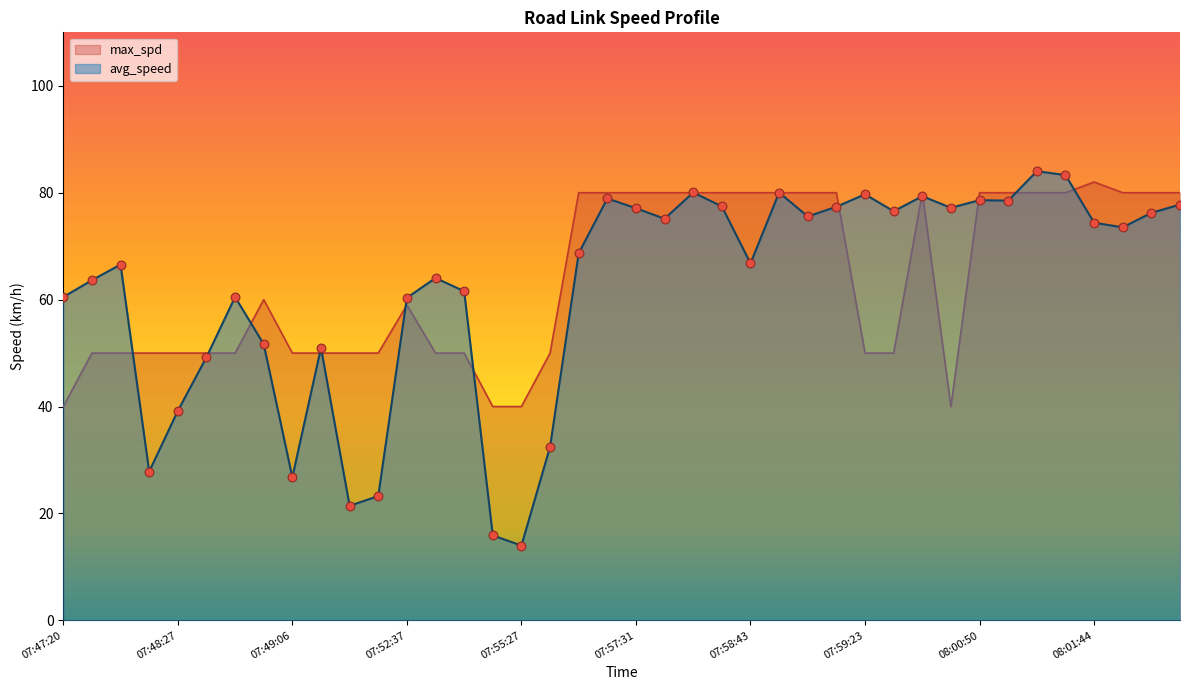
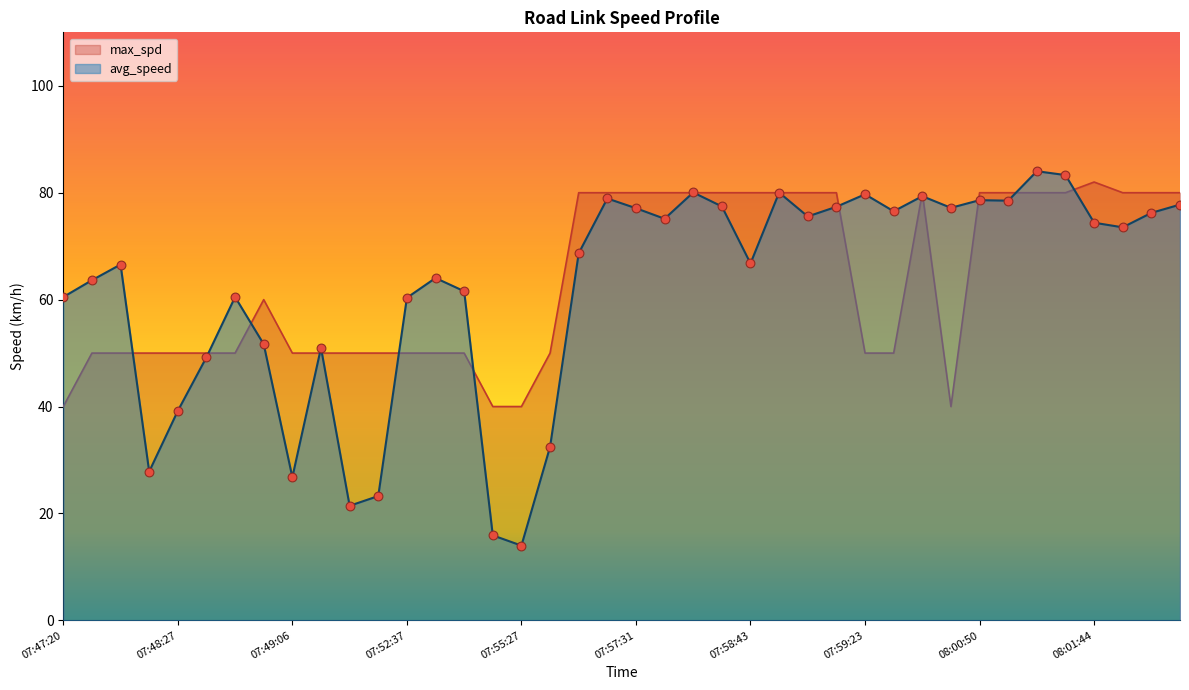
  {
    "max_spd": {
      "07:47:20": 40,
      "07:48:27": 50,
      "07:49:06": 50,
-     "07:52:37": 59,
+     "07:52:37": 50,
      "07:55:27": 40,
      "07:57:31": 80,
      "07:58:43": 80,
      "07:59:23": 50,
      "08:00:50": 80,
      "08:01:44": 82
    },
    "avg_speed": {
      "07:47:20": 60,
      "07:48:27": 39,
      "07:49:06": 27,
      "07:52:37": 60,
      "07:55:27": 14,
      "07:57:31": 77,
      "07:58:43": 67,
      "07:59:23": 80,
      "08:00:50": 79,
      "08:01:44": 74
    }
  }
